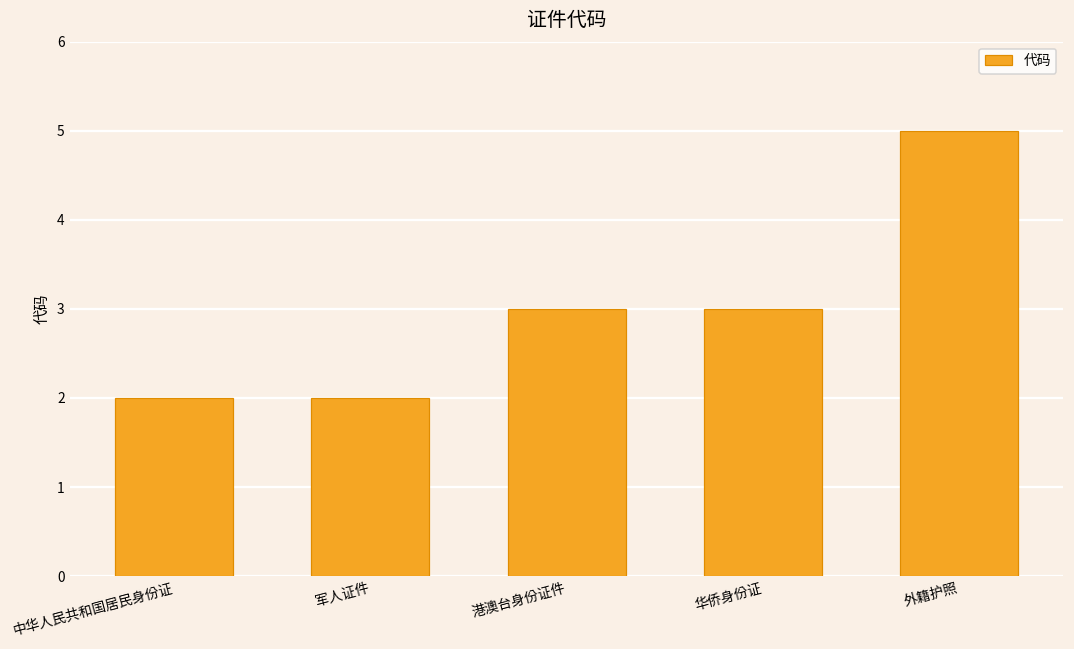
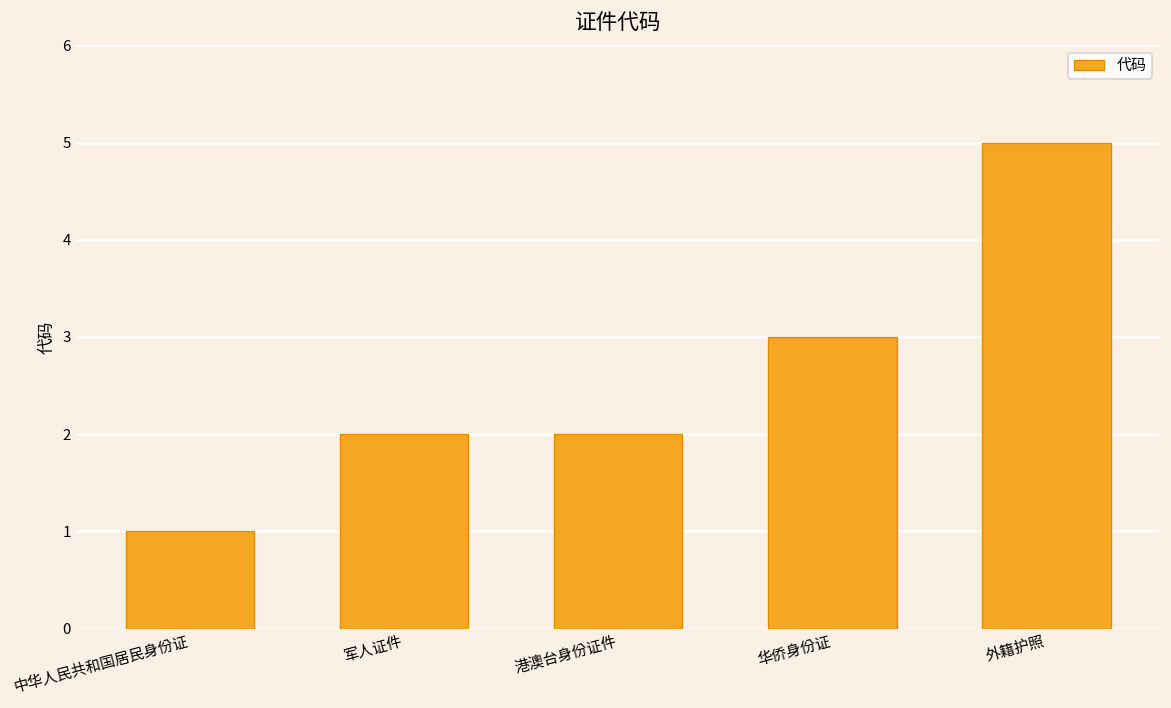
  {
-   "中华人民共和国居民身份证": 2,
+   "中华人民共和国居民身份证": 1,
    "军人证件": 2,
-   "港澳台身份证件": 3,
+   "港澳台身份证件": 2,
    "华侨身份证": 3,
    "外籍护照": 5
  }
